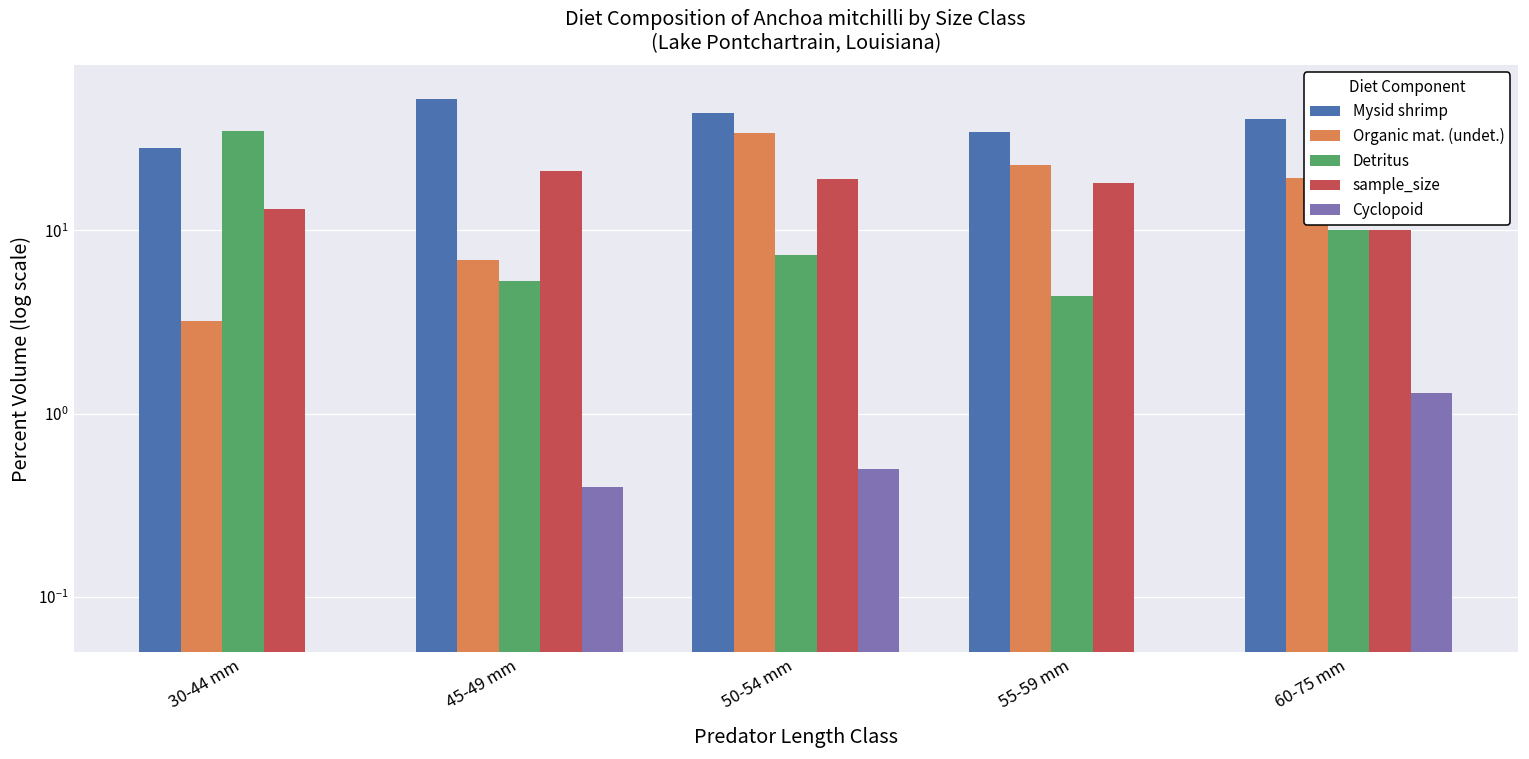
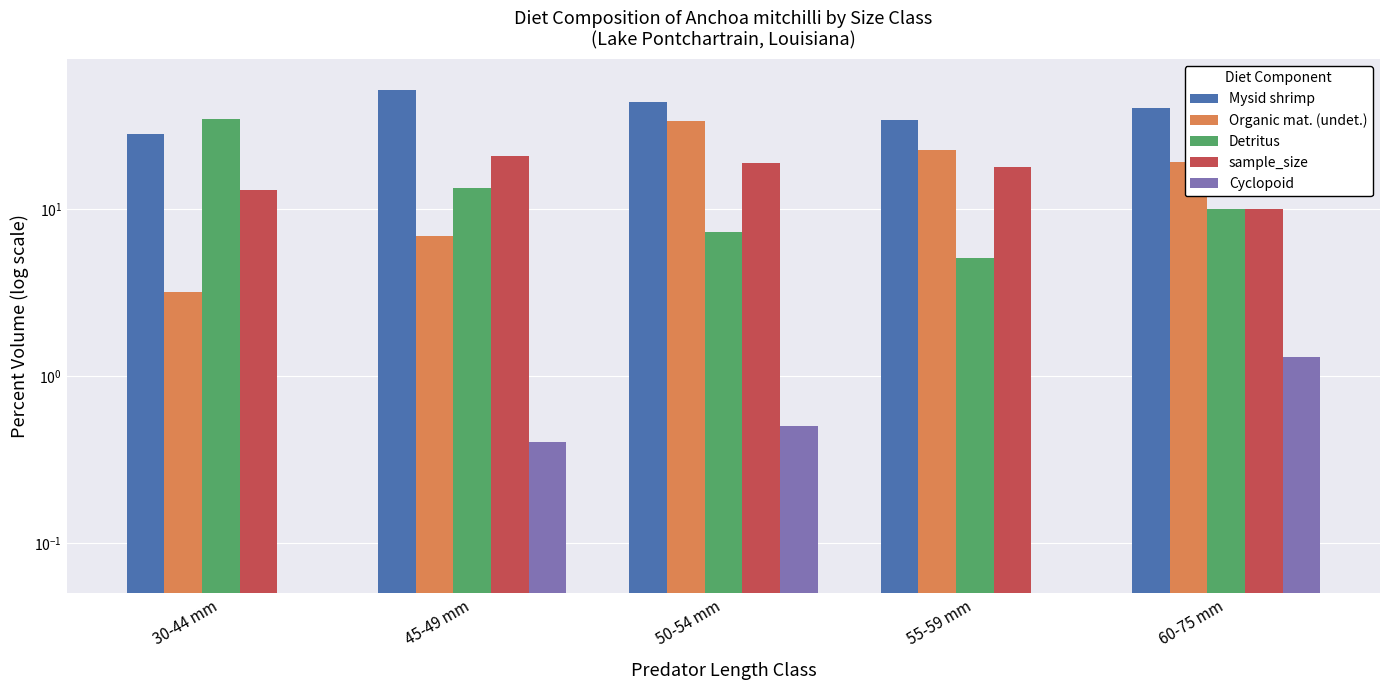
  {
    "Detritus": {
      "30-44 mm": 35,
-     "45-49 mm": 5.3,
+     "45-49 mm": 13,
      "50-54 mm": 7,
-     "55-59 mm": 4.4,
+     "55-59 mm": 5.1,
      "60-75 mm": 10
    }
  }
